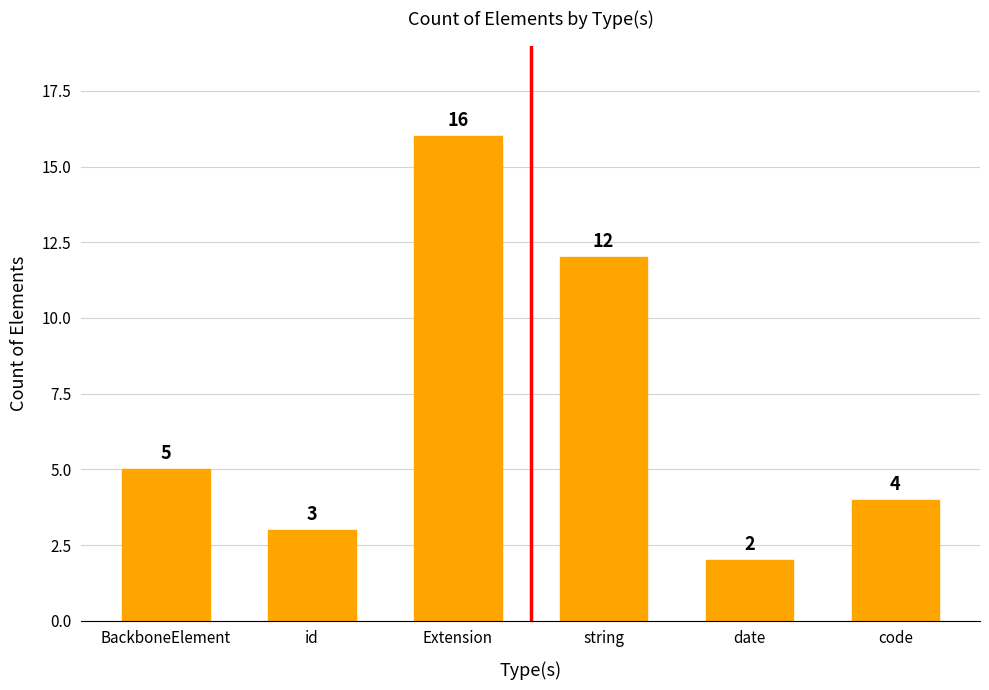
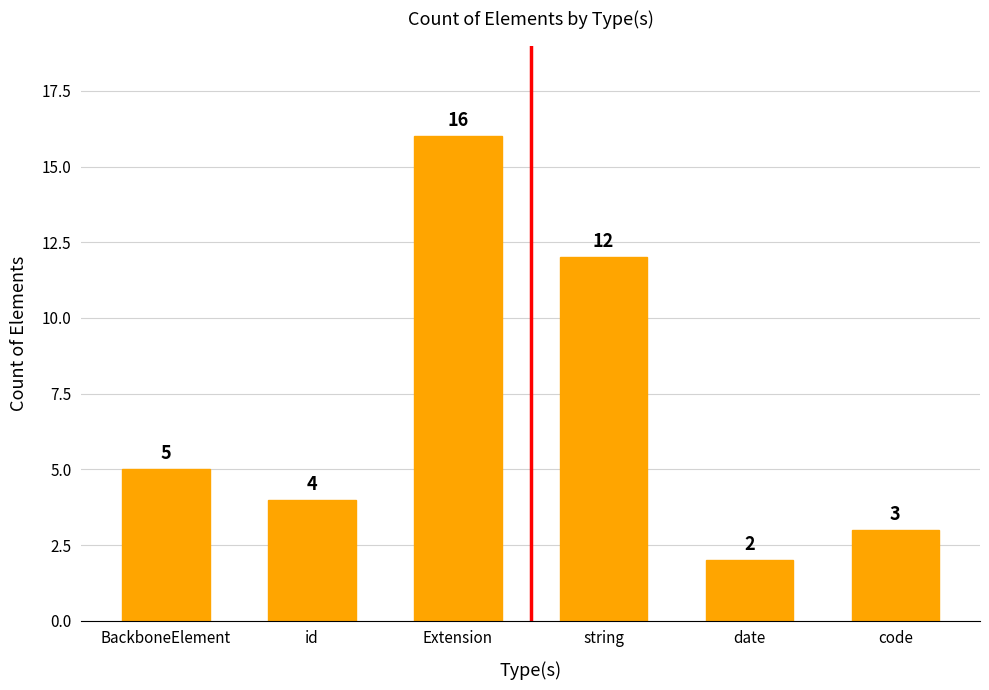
  {
    "BackboneElement": 5,
-   "id": 3,
+   "id": 4,
    "Extension": 16,
    "string": 12,
    "date": 2,
-   "code": 4
+   "code": 3
  }
